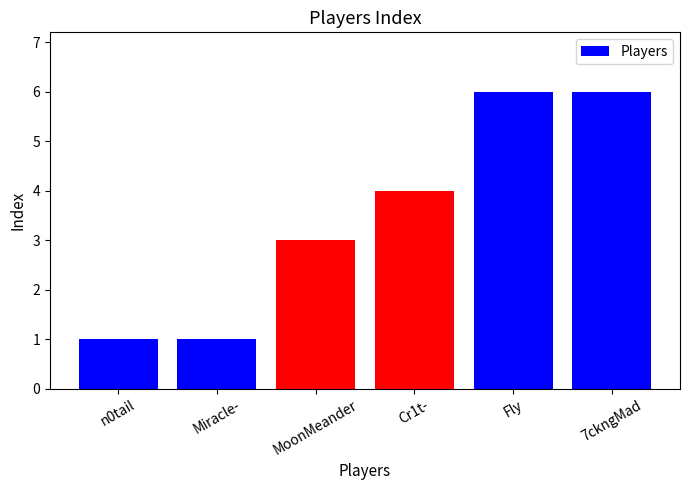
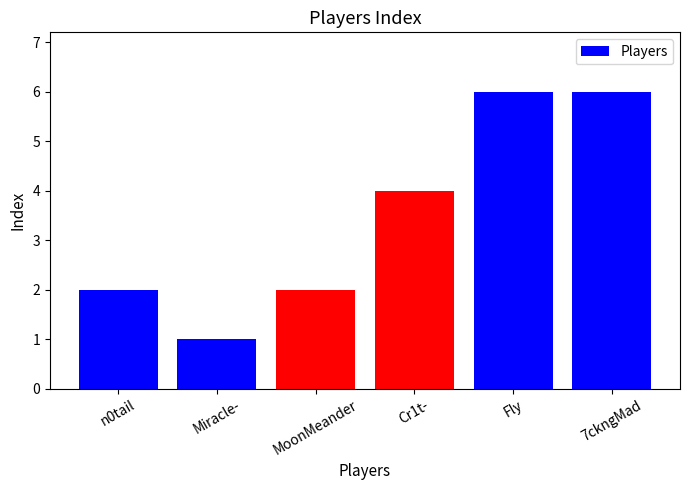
  {
-   "n0tail": 1,
+   "n0tail": 2,
    "Miracle-": 1,
-   "MoonMeander": 3,
+   "MoonMeander": 2,
    "Cr1t-": 4,
    "Fly": 6,
    "7ckngMad": 6
  }
